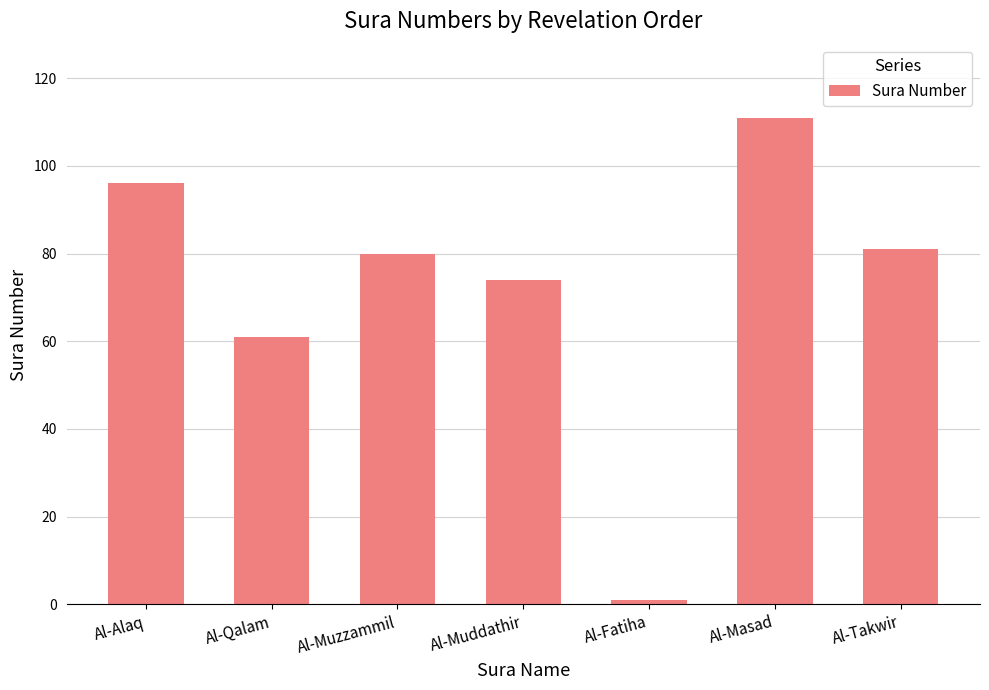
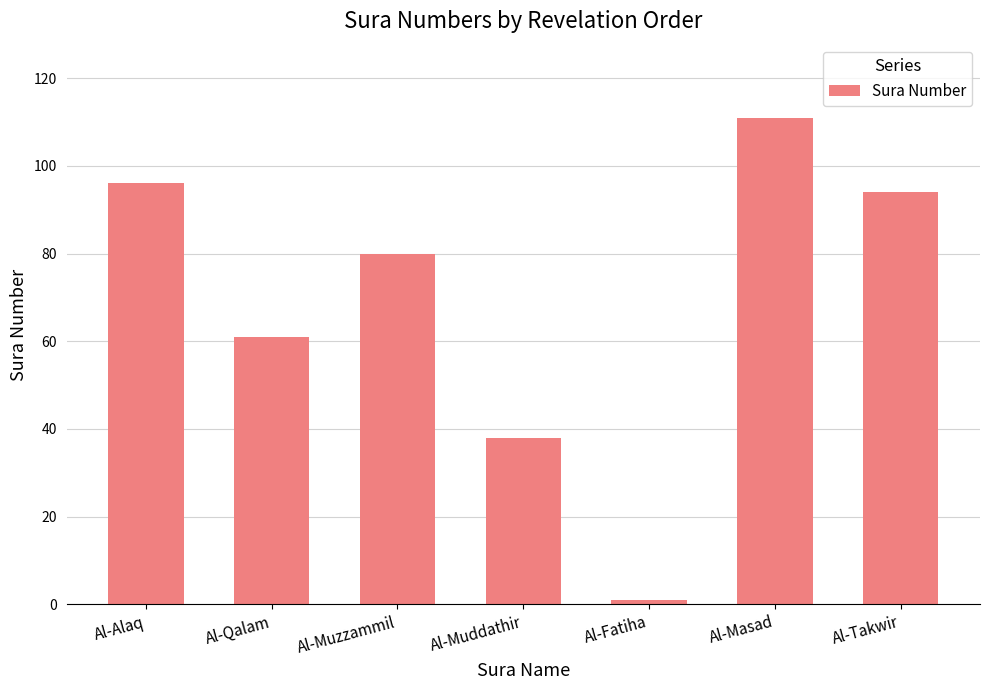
  {
    "Al-Alaq": 96,
    "Al-Qalam": 61,
    "Al-Muzzammil": 80,
-   "Al-Muddathir": 74,
+   "Al-Muddathir": 38,
    "Al-Fatiha": 1,
    "Al-Masad": 111,
-   "Al-Takwir": 81
+   "Al-Takwir": 94
  }
